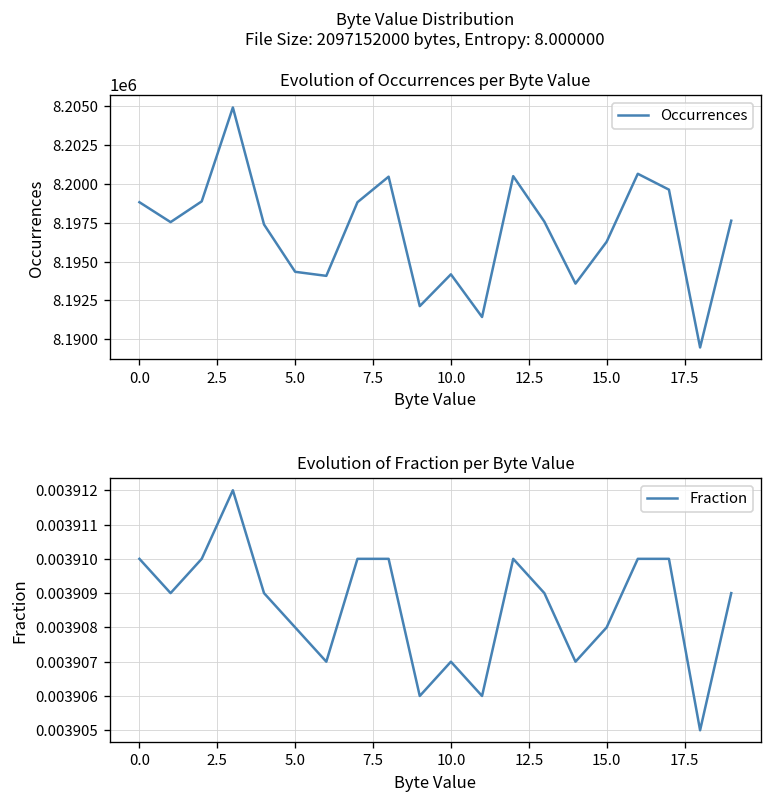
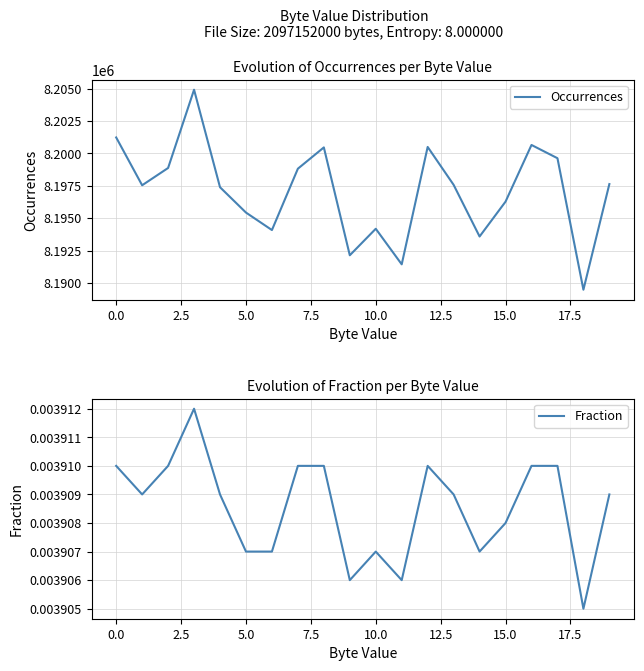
  {
    "Evolution of Occurrences per Byte Value": {
-     "0.0": 8198800,
-     "5.0": 8194300,
+     "0.0": 8201200,
+     "5.0": 8195400,
      "10.0": 8194200,
      "15.0": 8196300
    },
    "Evolution of Fraction per Byte Value": {
      "0.0": 0.003910,
-     "5.0": 0.003908,
+     "5.0": 0.003907,
      "10.0": 0.003907,
      "15.0": 0.003908
    }
  }
